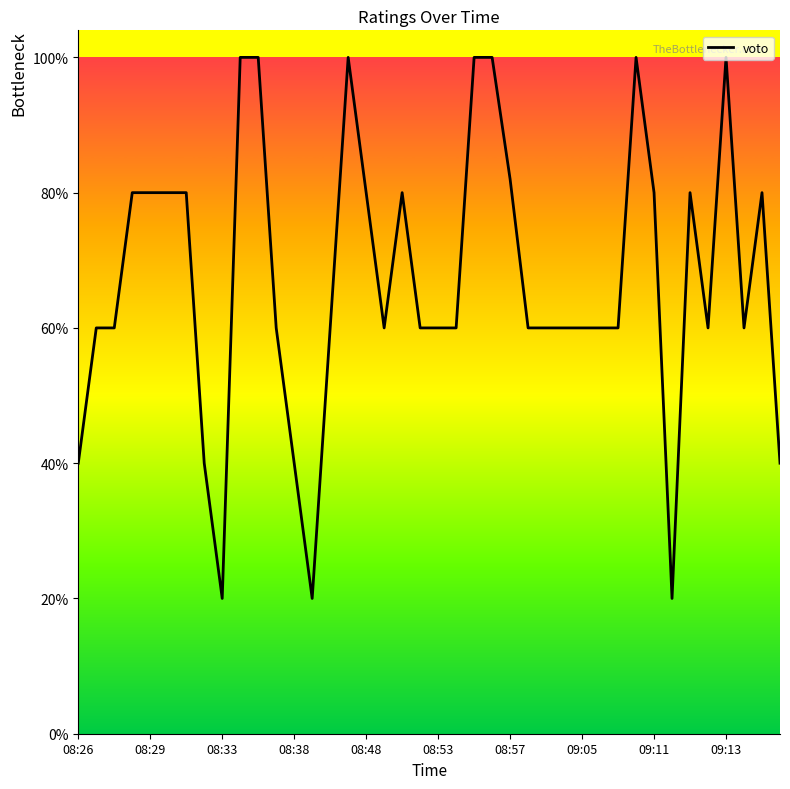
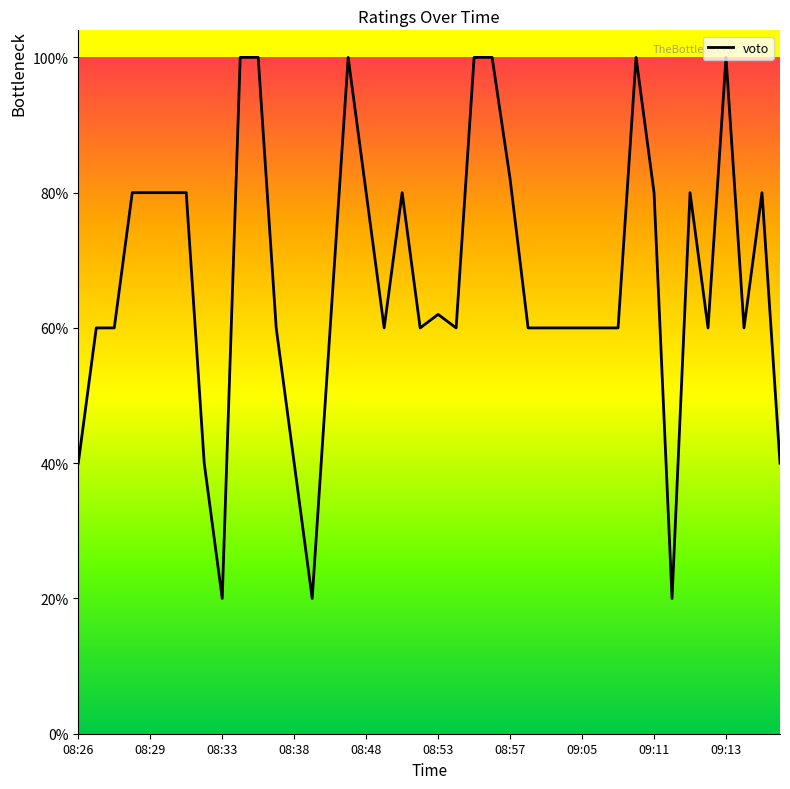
  {
    "08:26": "40%",
    "08:33": "20%",
-   "08:53": "60%",
+   "08:53": "62%",
    "08:57": "82%",
    "09:05": "60%"
  }
